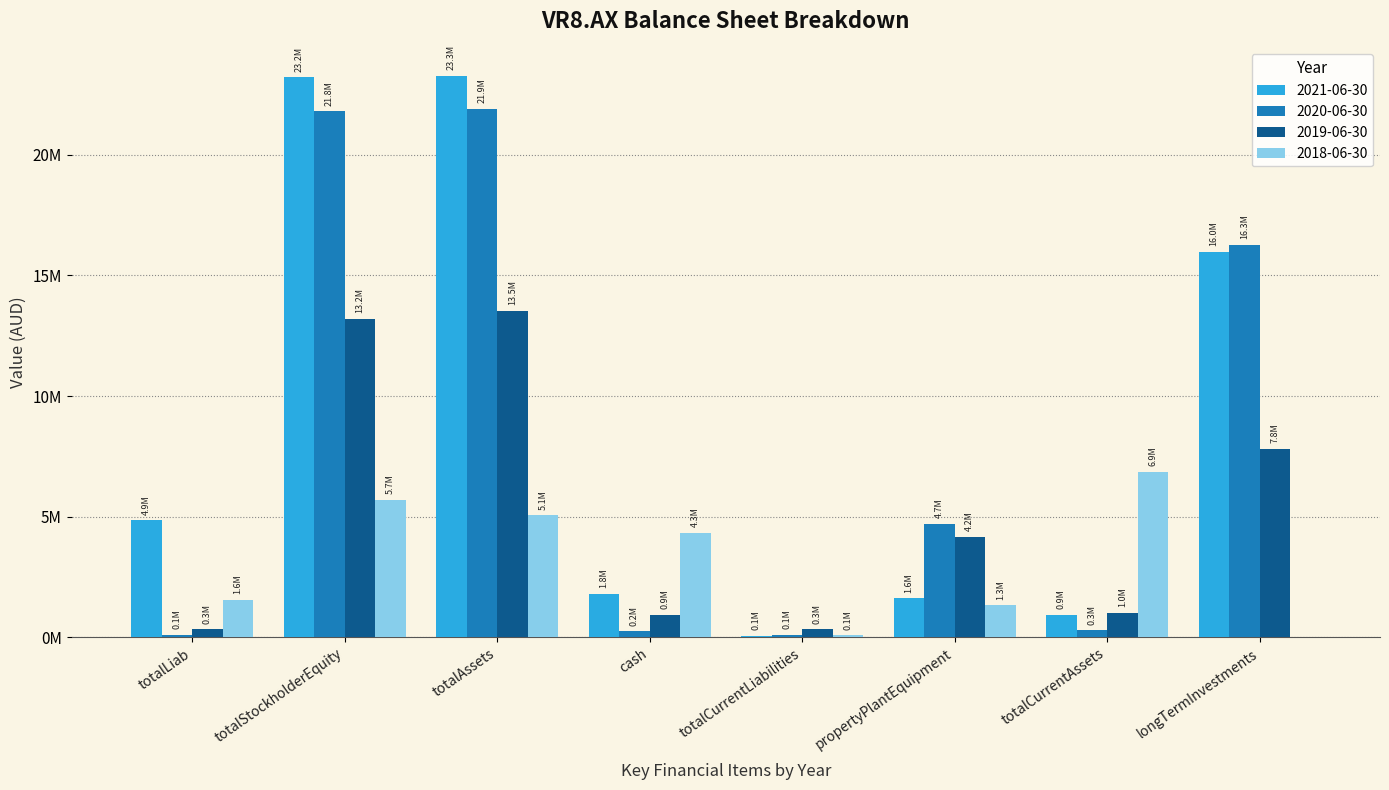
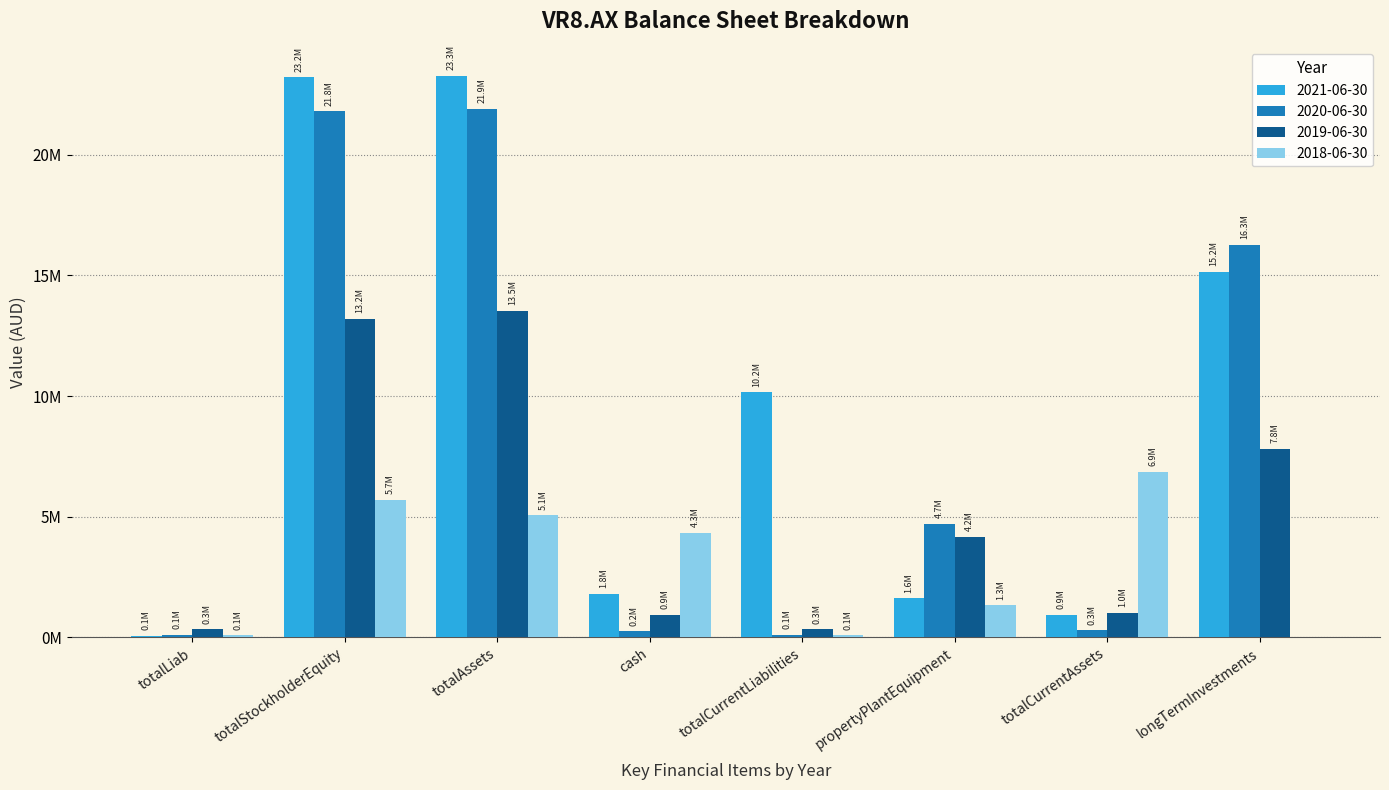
  {
    "2021-06-30": {
-     "totalLiab": "4.9M",
+     "totalLiab": "0.1M",
      "totalStockholderEquity": "23.2M",
      "totalAssets": "23.3M",
      "cash": "1.8M",
-     "totalCurrentLiabilities": "0.1M",
+     "totalCurrentLiabilities": "10.2M",
      "propertyPlantEquipment": "1.6M",
      "totalCurrentAssets": "0.9M",
-     "longTermInvestments": "16.0M"
+     "longTermInvestments": "15.2M"
    },
    "2018-06-30": {
-     "totalLiab": "1.6M",
+     "totalLiab": "0.1M",
      "totalStockholderEquity": "5.7M",
      "totalAssets": "5.1M",
      "cash": "4.3M",
      "totalCurrentLiabilities": "0.1M",
      "propertyPlantEquipment": "1.3M",
      "totalCurrentAssets": "6.9M"
    }
  }
